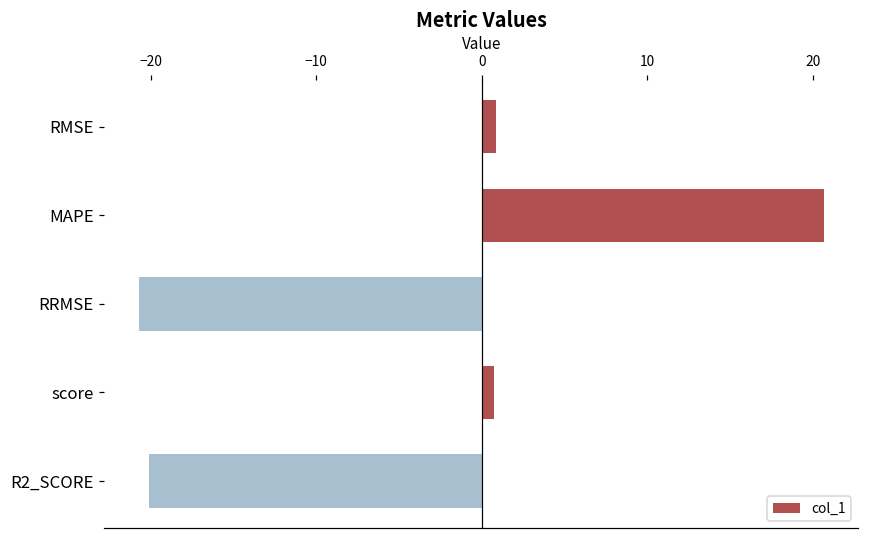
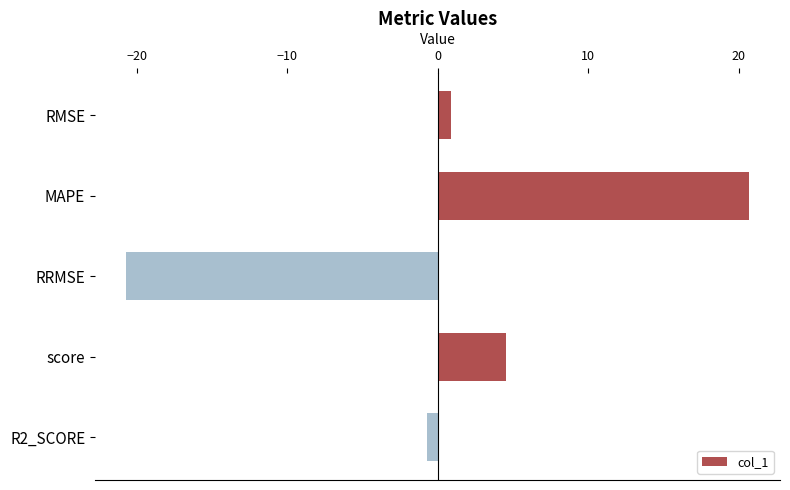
  {
    "RMSE": 0.9,
    "MAPE": 20.7,
    "RRMSE": -20.7,
-   "score": 0.8,
-   "R2_SCORE": -20.1
+   "score": 4.5,
+   "R2_SCORE": -0.8
  }
